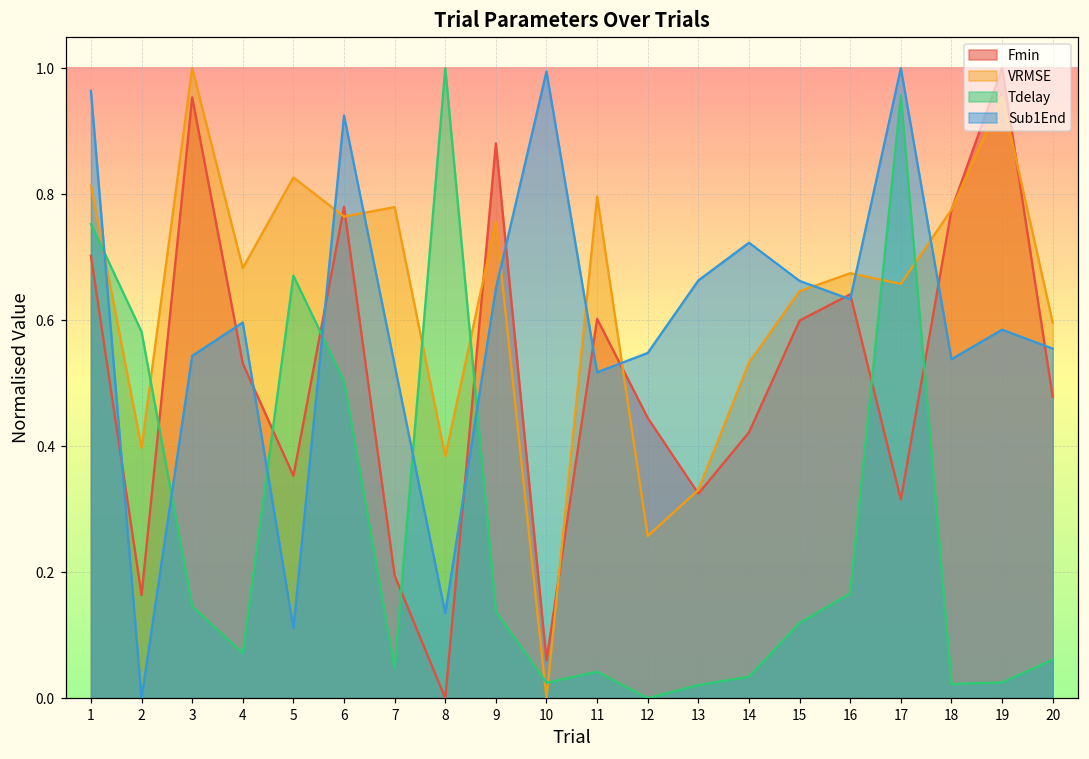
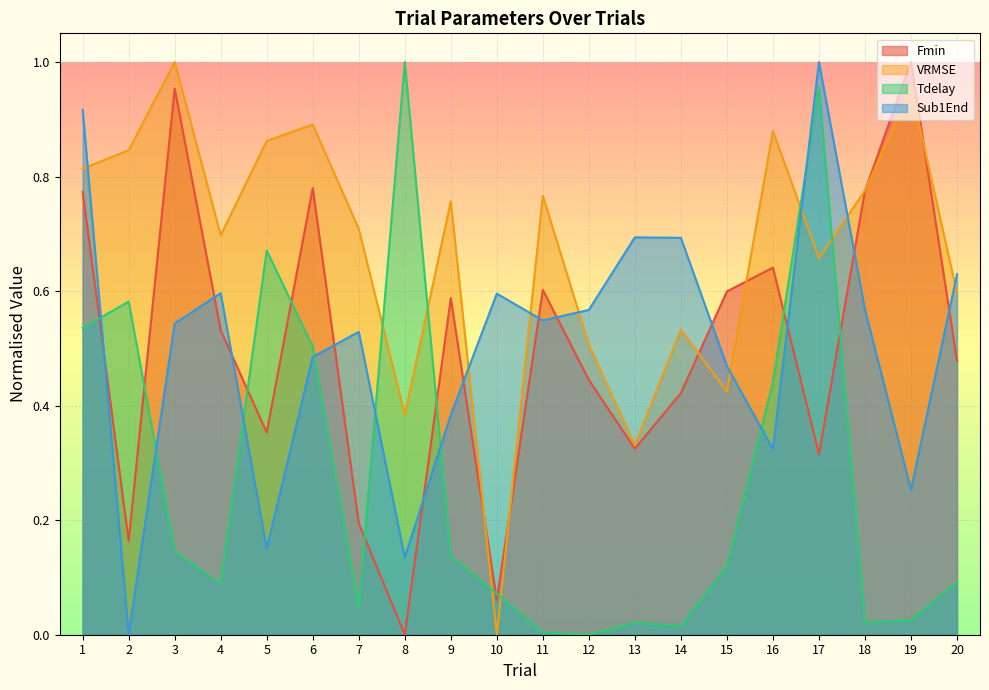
  {
    "Fmin": {
-     "1": 0.70,
+     "1": 0.77,
      "2": 0.16,
      "3": 0.95,
      "4": 0.53,
      "5": 0.35,
      "6": 0.78,
      "7": 0.19,
      "8": 0.00,
-     "9": 0.88,
+     "9": 0.59,
      "10": 0.06,
      "11": 0.60,
      "12": 0.44,
      "13": 0.32,
      "14": 0.42,
      "15": 0.60,
      "16": 0.64,
      "17": 0.32,
      "20": 0.48
    },
    "VRMSE": {
      "1": 0.81,
-     "2": 0.40,
+     "2": 0.85,
      "3": 1.00,
-     "4": 0.68,
-     "5": 0.83,
-     "6": 0.76,
-     "7": 0.78,
+     "4": 0.70,
+     "5": 0.86,
+     "6": 0.89,
+     "7": 0.71,
      "8": 0.38,
      "9": 0.76,
      "10": 0.00,
-     "11": 0.80,
-     "12": 0.26,
+     "11": 0.77,
+     "12": 0.51,
      "13": 0.33,
      "14": 0.53,
-     "15": 0.65,
-     "16": 0.67,
+     "15": 0.42,
+     "16": 0.88,
      "17": 0.66,
      "20": 0.60
    },
    "Tdelay": {
-     "1": 0.75,
+     "1": 0.54,
      "2": 0.58,
      "3": 0.15,
-     "4": 0.07,
+     "4": 0.09,
      "5": 0.67,
      "6": 0.50,
      "7": 0.05,
      "8": 1.00,
      "9": 0.14,
-     "10": 0.02,
-     "11": 0.04,
+     "10": 0.07,
+     "11": 0.00,
      "12": 0.00,
      "13": 0.02,
-     "14": 0.03,
+     "14": 0.02,
      "15": 0.12,
-     "16": 0.17,
+     "16": 0.44,
      "17": 0.96,
      "18": 0.02,
      "19": 0.03,
-     "20": 0.06
+     "20": 0.09
    },
    "Sub1End": {
-     "1": 0.96,
+     "1": 0.92,
      "2": 0.00,
      "3": 0.54,
      "4": 0.60,
-     "5": 0.11,
-     "6": 0.92,
+     "5": 0.15,
+     "6": 0.49,
      "7": 0.53,
      "8": 0.14,
-     "9": 0.65,
-     "10": 0.99,
-     "11": 0.52,
-     "12": 0.55,
-     "13": 0.66,
-     "14": 0.72,
-     "15": 0.66,
-     "16": 0.63,
+     "9": 0.38,
+     "10": 0.60,
+     "11": 0.55,
+     "12": 0.57,
+     "13": 0.69,
+     "14": 0.69,
+     "15": 0.47,
+     "16": 0.32,
      "17": 1.00,
-     "18": 0.54,
-     "19": 0.58,
-     "20": 0.55
+     "18": 0.57,
+     "19": 0.25,
+     "20": 0.63
    }
  }
